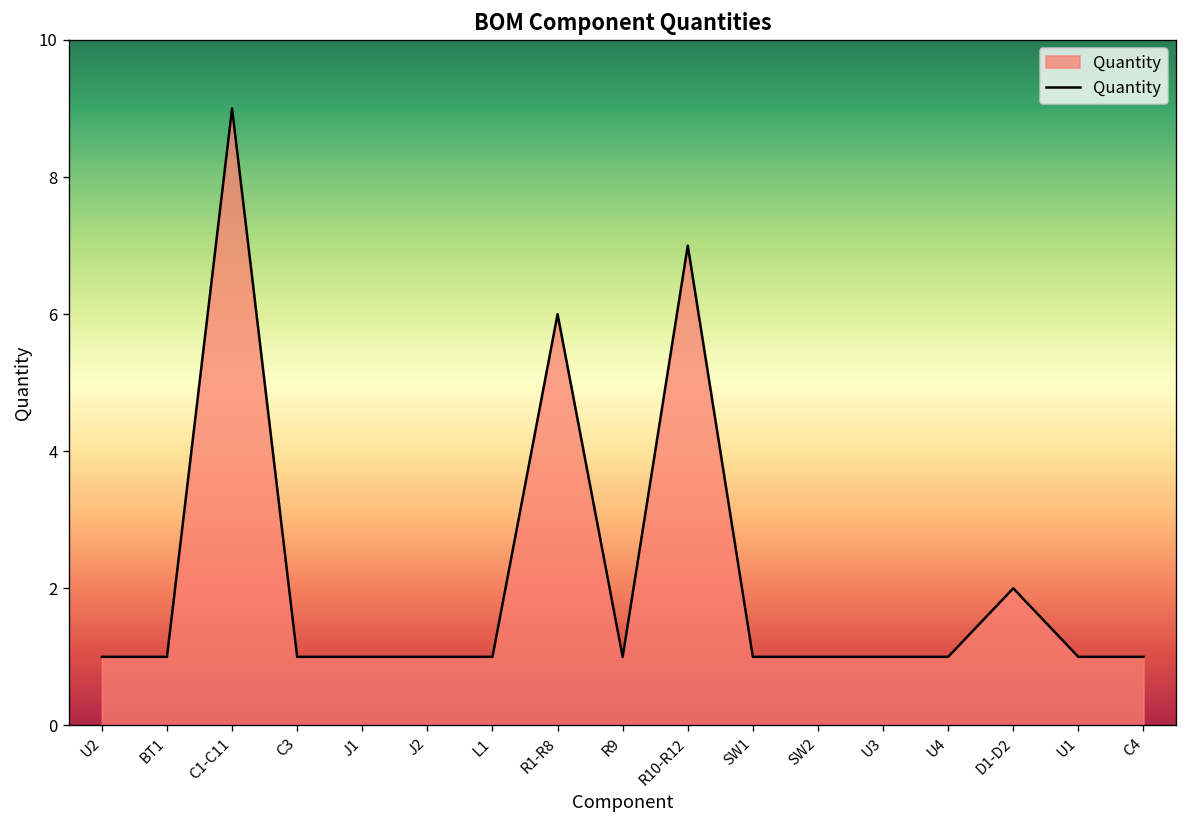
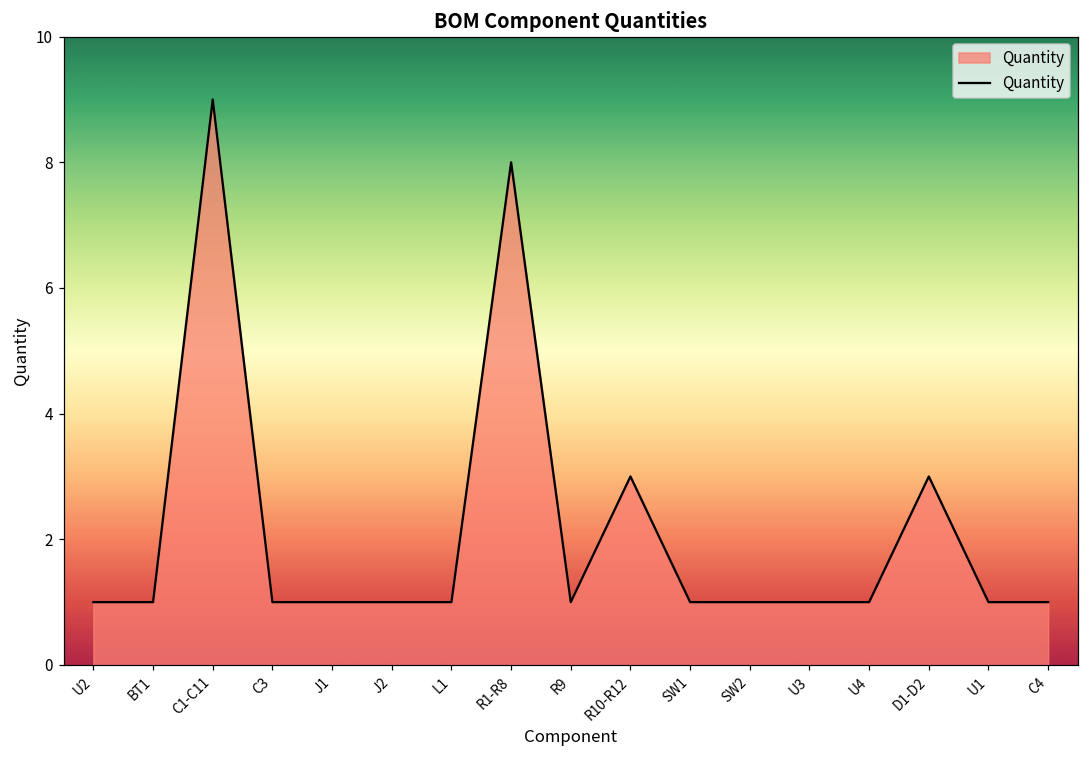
  {
    "U2": 1,
    "BT1": 1,
    "C1-C11": 9,
    "C3": 1,
    "J1": 1,
    "J2": 1,
    "L1": 1,
-   "R1-R8": 6,
+   "R1-R8": 8,
    "R9": 1,
-   "R10-R12": 7,
+   "R10-R12": 3,
    "SW1": 1,
    "SW2": 1,
    "U3": 1,
    "U4": 1,
-   "D1-D2": 2,
+   "D1-D2": 3,
    "U1": 1,
    "C4": 1
  }
